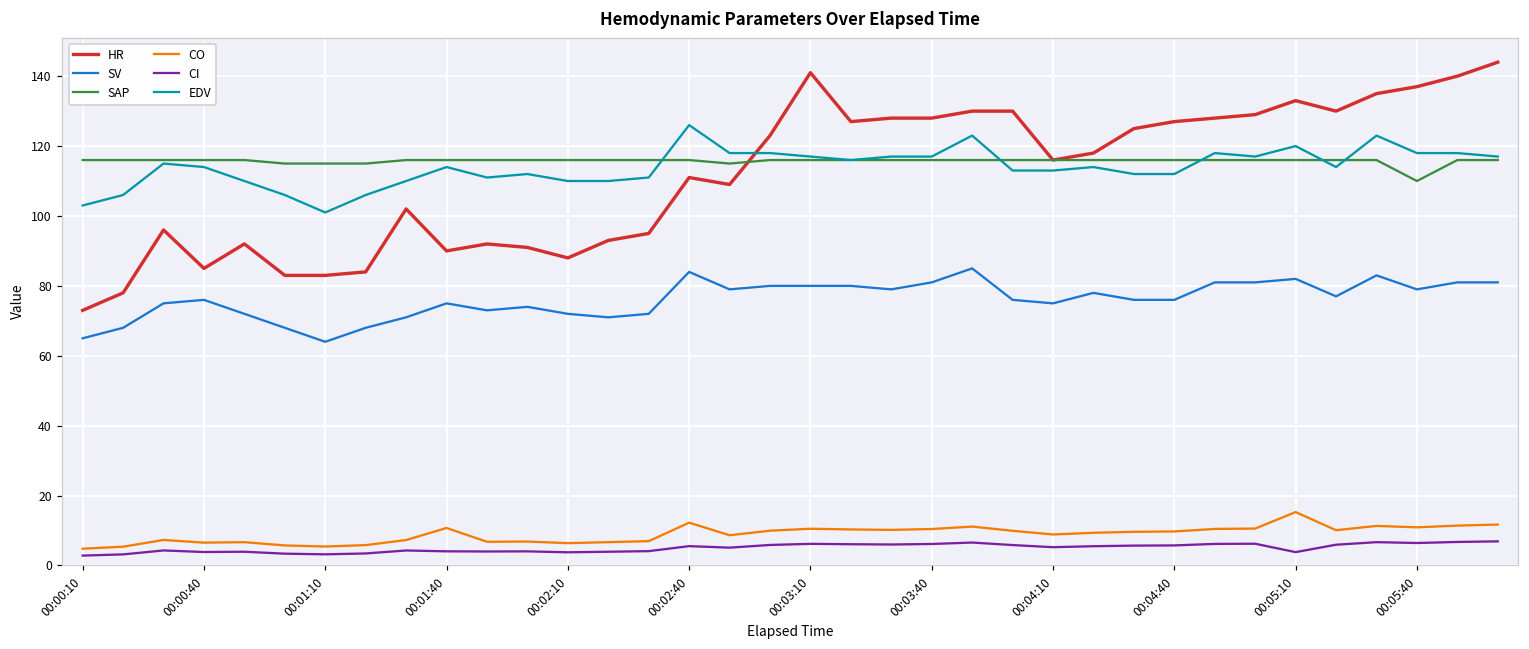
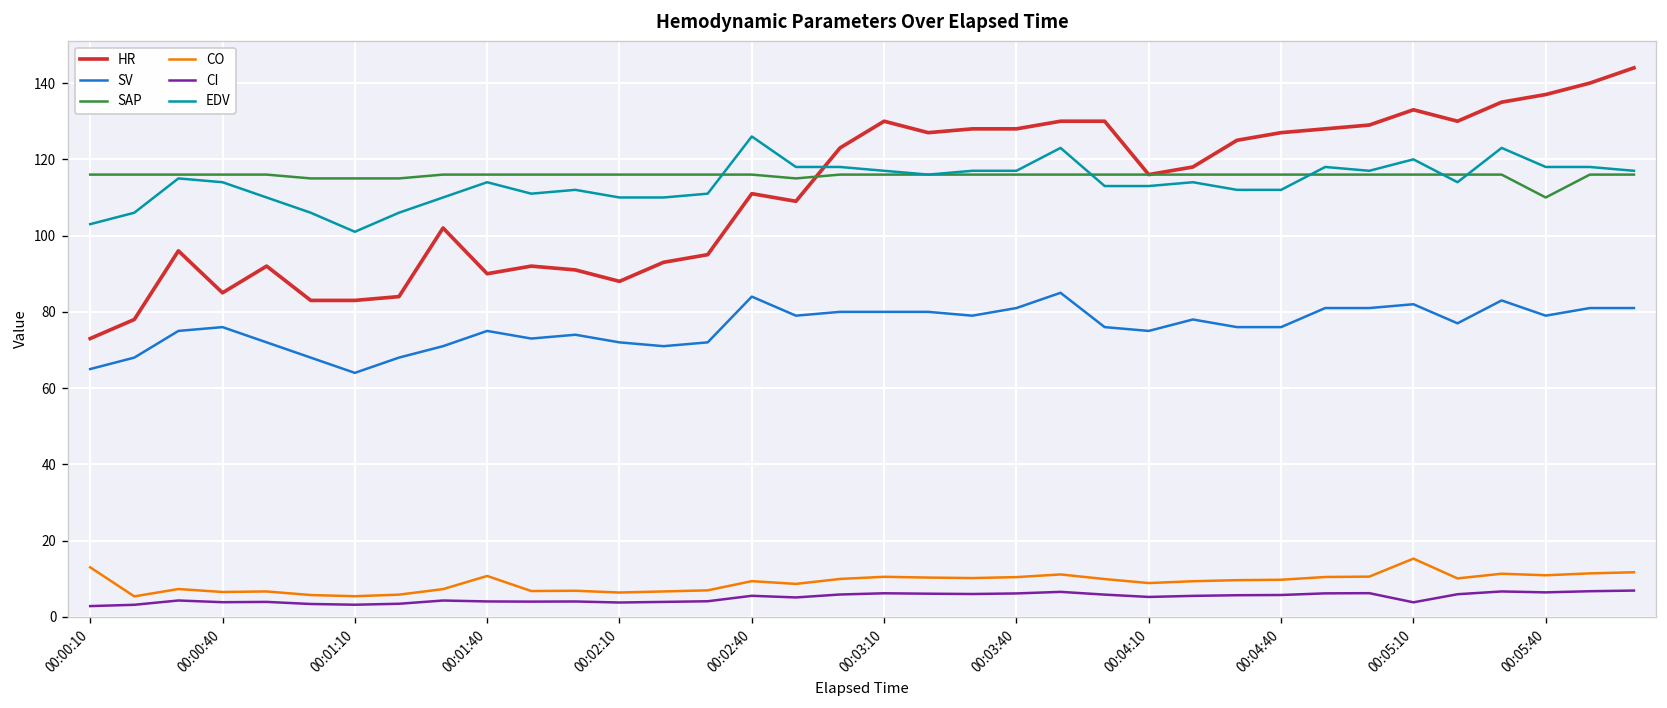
  {
    "HR": {
      "00:00:10": 73,
      "00:00:40": 85,
      "00:01:10": 83,
      "00:01:40": 90,
      "00:02:10": 88,
      "00:02:40": 111,
-     "00:03:10": 141,
+     "00:03:10": 130,
      "00:03:40": 128,
      "00:04:40": 127,
      "00:05:10": 133,
      "00:05:40": 137
    },
    "SAP": {
      "00:00:10": 116,
      "00:00:40": 116,
      "00:01:10": 115,
      "00:01:40": 116,
      "00:02:10": 116,
      "00:02:40": 116,
      "00:03:10": 116,
      "00:03:40": 116,
      "00:04:40": 116,
      "00:05:10": 116,
      "00:05:40": 110
    },
    "CO": {
-     "00:00:10": 5,
+     "00:00:10": 13,
      "00:00:40": 7,
      "00:01:10": 5,
      "00:01:40": 11,
      "00:02:10": 6,
-     "00:02:40": 12,
+     "00:02:40": 9,
      "00:03:10": 11,
      "00:03:40": 10,
      "00:04:10": 9,
      "00:04:40": 10,
      "00:05:10": 15,
      "00:05:40": 11
    },
    "CI": {
      "00:00:10": 3,
      "00:00:40": 4,
      "00:01:10": 3,
      "00:01:40": 4,
      "00:02:10": 4,
      "00:02:40": 6,
      "00:03:10": 6,
      "00:03:40": 6,
      "00:04:10": 5,
      "00:04:40": 6,
      "00:05:10": 4,
      "00:05:40": 6
    }
  }
